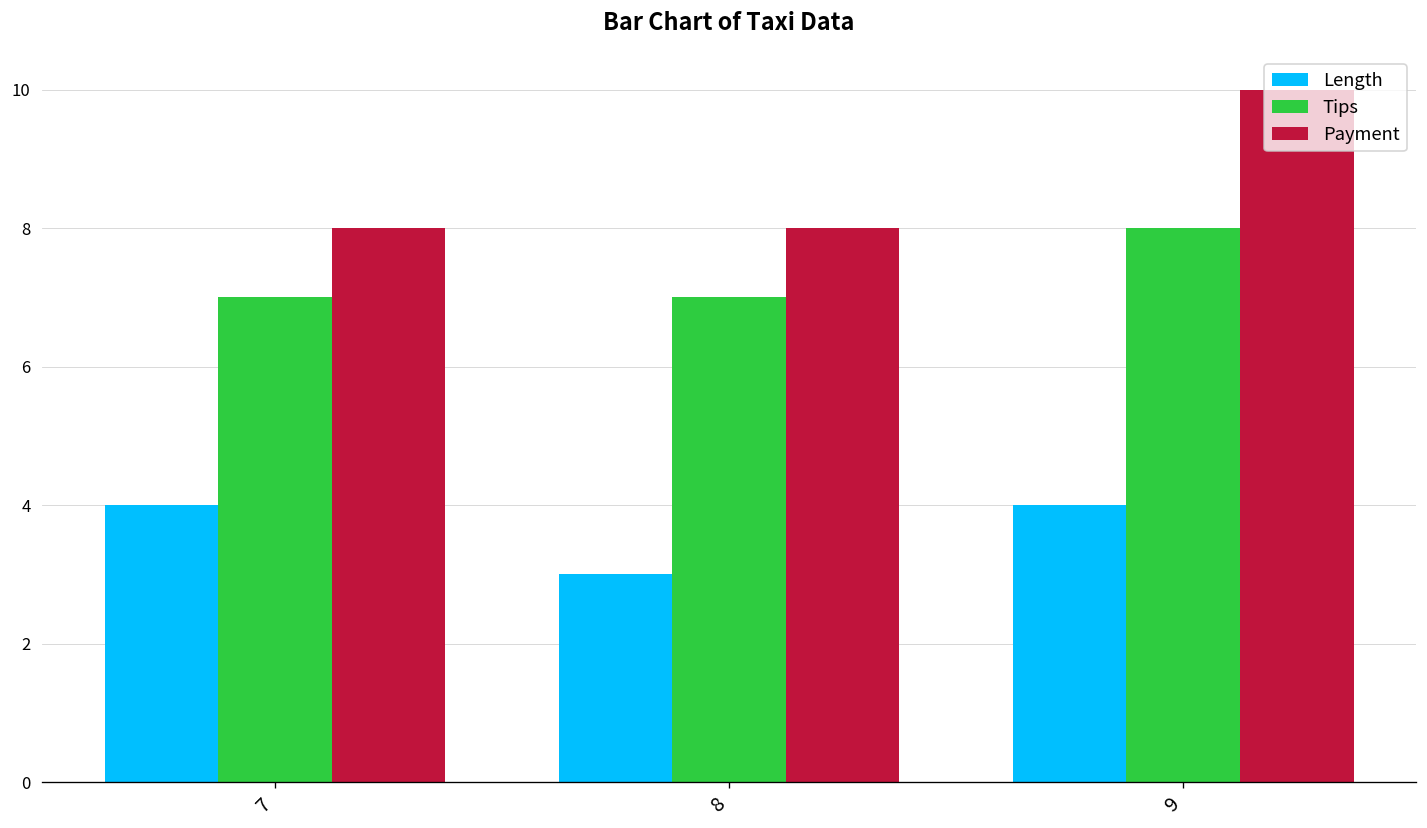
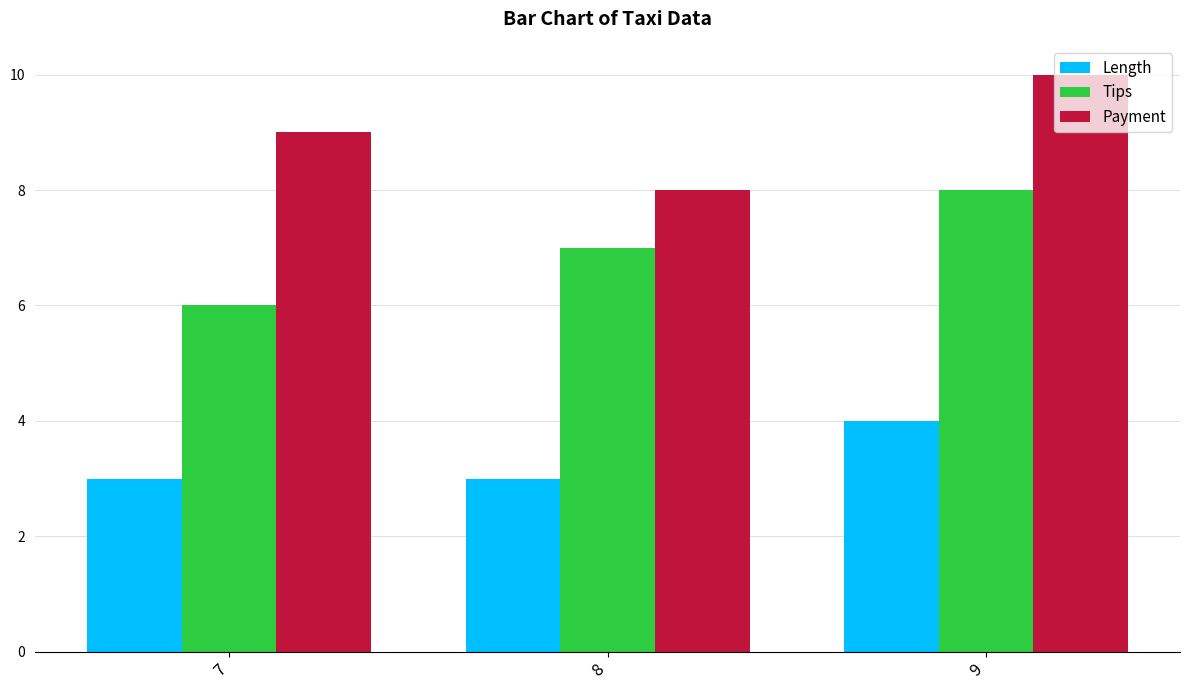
  {
    "Length": {
-     "7": 4,
+     "7": 3,
      "8": 3,
      "9": 4
    },
    "Tips": {
-     "7": 7,
+     "7": 6,
      "8": 7,
      "9": 8
    },
    "Payment": {
-     "7": 8,
+     "7": 9,
      "8": 8
    }
  }
